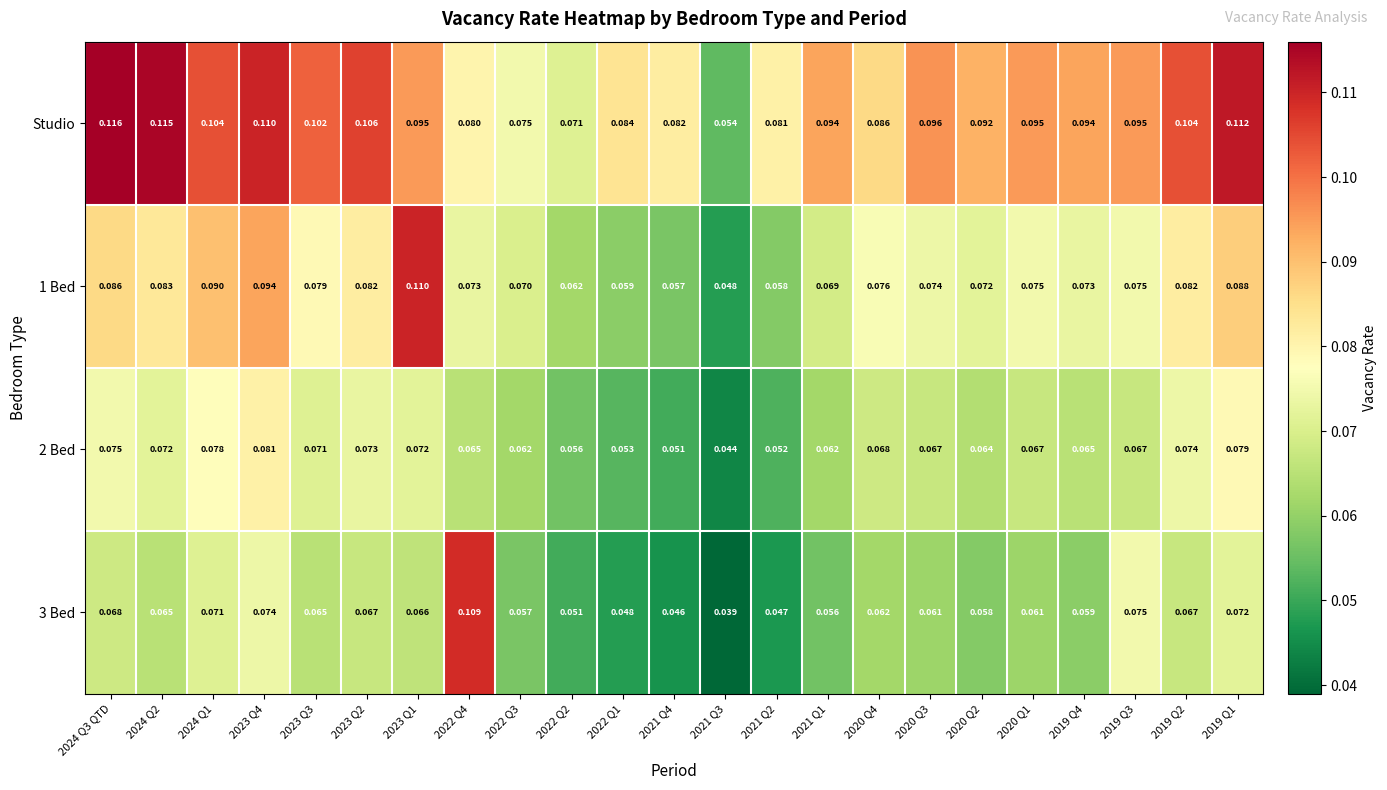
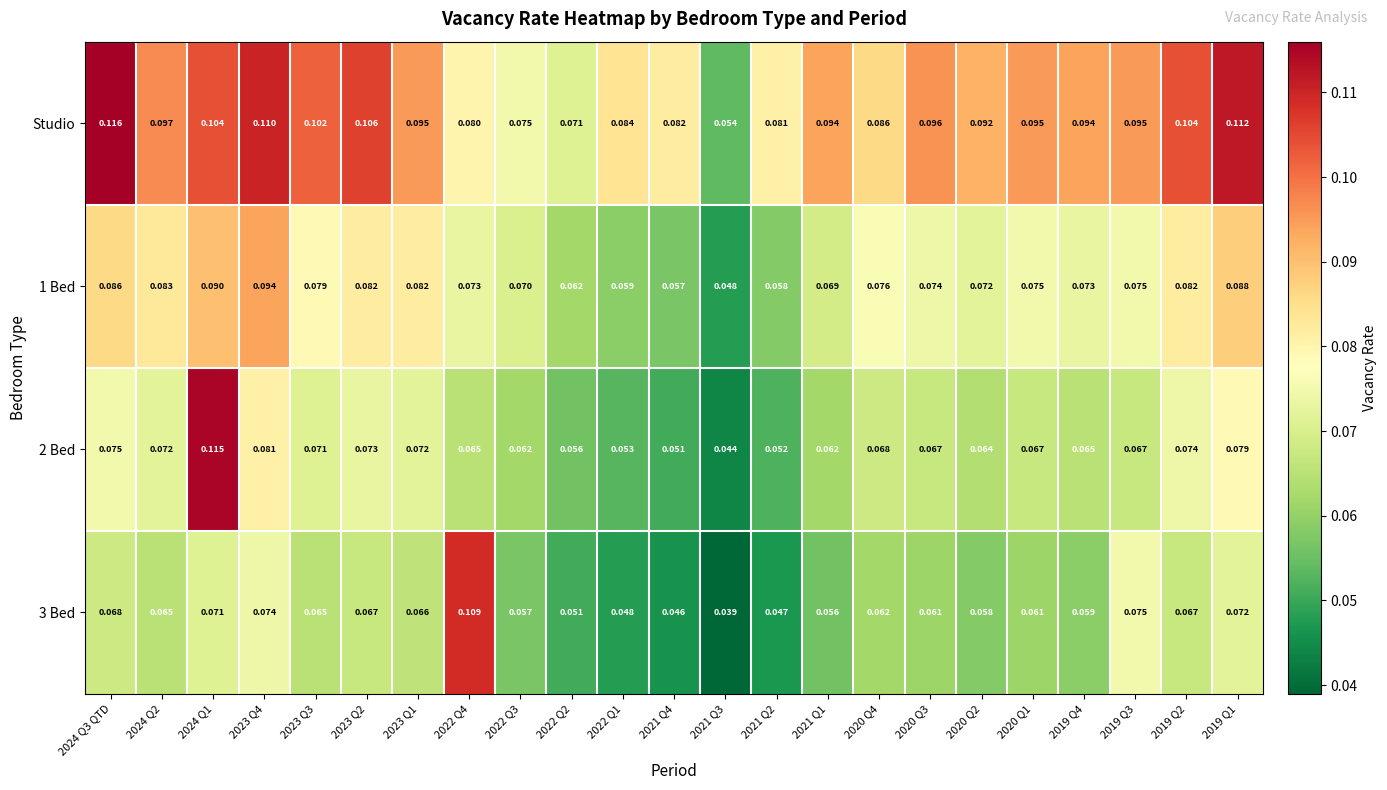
  {
    "Studio": {
      "2024 Q3 QTD": 0.116,
-     "2024 Q2": 0.115,
+     "2024 Q2": 0.097,
      "2024 Q1": 0.104,
      "2023 Q4": 0.110,
      "2023 Q3": 0.102,
      "2023 Q2": 0.106,
      "2023 Q1": 0.095,
      "2022 Q4": 0.080,
      "2022 Q3": 0.075,
      "2022 Q2": 0.071,
      "2022 Q1": 0.084,
      "2021 Q4": 0.082,
      "2021 Q3": 0.054,
      "2021 Q2": 0.081,
      "2021 Q1": 0.094,
      "2020 Q4": 0.086,
      "2020 Q3": 0.096,
      "2020 Q2": 0.092,
      "2020 Q1": 0.095,
      "2019 Q4": 0.094,
      "2019 Q3": 0.095,
      "2019 Q2": 0.104,
      "2019 Q1": 0.112
    },
    "1 Bed": {
      "2024 Q3 QTD": 0.086,
      "2024 Q2": 0.083,
      "2024 Q1": 0.090,
      "2023 Q4": 0.094,
      "2023 Q3": 0.079,
      "2023 Q2": 0.082,
-     "2023 Q1": 0.110,
+     "2023 Q1": 0.082,
      "2022 Q4": 0.073,
      "2022 Q3": 0.070,
      "2022 Q2": 0.062,
      "2022 Q1": 0.059,
      "2021 Q4": 0.057,
      "2021 Q3": 0.048,
      "2021 Q2": 0.058,
      "2021 Q1": 0.069,
      "2020 Q4": 0.076,
      "2020 Q3": 0.074,
      "2020 Q2": 0.072,
      "2020 Q1": 0.075,
      "2019 Q4": 0.073,
      "2019 Q3": 0.075,
      "2019 Q2": 0.082,
      "2019 Q1": 0.088
    },
    "2 Bed": {
      "2024 Q3 QTD": 0.075,
      "2024 Q2": 0.072,
-     "2024 Q1": 0.078,
+     "2024 Q1": 0.115,
      "2023 Q4": 0.081,
      "2023 Q3": 0.071,
      "2023 Q2": 0.073,
      "2023 Q1": 0.072,
      "2022 Q4": 0.065,
      "2022 Q3": 0.062,
      "2022 Q2": 0.056,
      "2022 Q1": 0.053,
      "2021 Q4": 0.051,
      "2021 Q3": 0.044,
      "2021 Q2": 0.052,
      "2021 Q1": 0.062,
      "2020 Q4": 0.068,
      "2020 Q3": 0.067,
      "2020 Q2": 0.064,
      "2020 Q1": 0.067,
      "2019 Q4": 0.065,
      "2019 Q3": 0.067,
      "2019 Q2": 0.074,
      "2019 Q1": 0.079
    },
    "3 Bed": {
      "2024 Q3 QTD": 0.068,
      "2024 Q2": 0.065,
      "2024 Q1": 0.071,
      "2023 Q4": 0.074,
      "2023 Q3": 0.065,
      "2023 Q2": 0.067,
      "2023 Q1": 0.066,
      "2022 Q4": 0.109,
      "2022 Q3": 0.057,
      "2022 Q2": 0.051,
      "2022 Q1": 0.048,
      "2021 Q4": 0.046,
      "2021 Q3": 0.039,
      "2021 Q2": 0.047,
      "2021 Q1": 0.056,
      "2020 Q4": 0.062,
      "2020 Q3": 0.061,
      "2020 Q2": 0.058,
      "2020 Q1": 0.061,
      "2019 Q4": 0.059,
      "2019 Q3": 0.075,
      "2019 Q2": 0.067,
      "2019 Q1": 0.072
    }
  }
